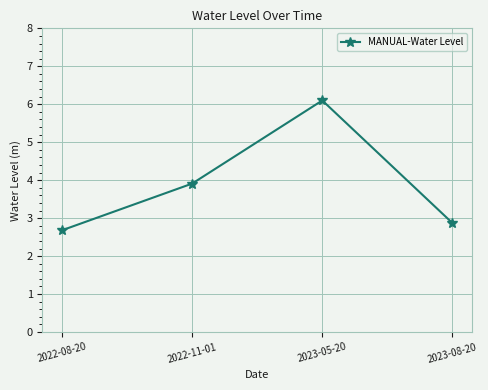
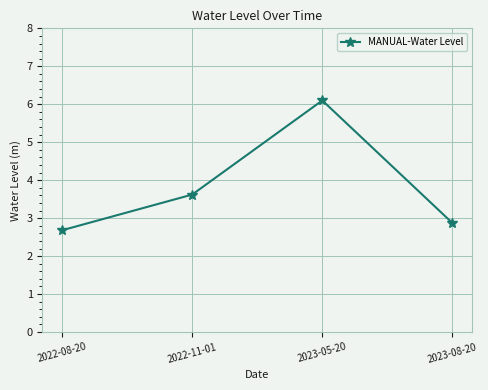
  {
    "2022-08-20": 2.7,
-   "2022-11-01": 3.9,
+   "2022-11-01": 3.6,
    "2023-05-20": 6.1,
    "2023-08-20": 2.9
  }
